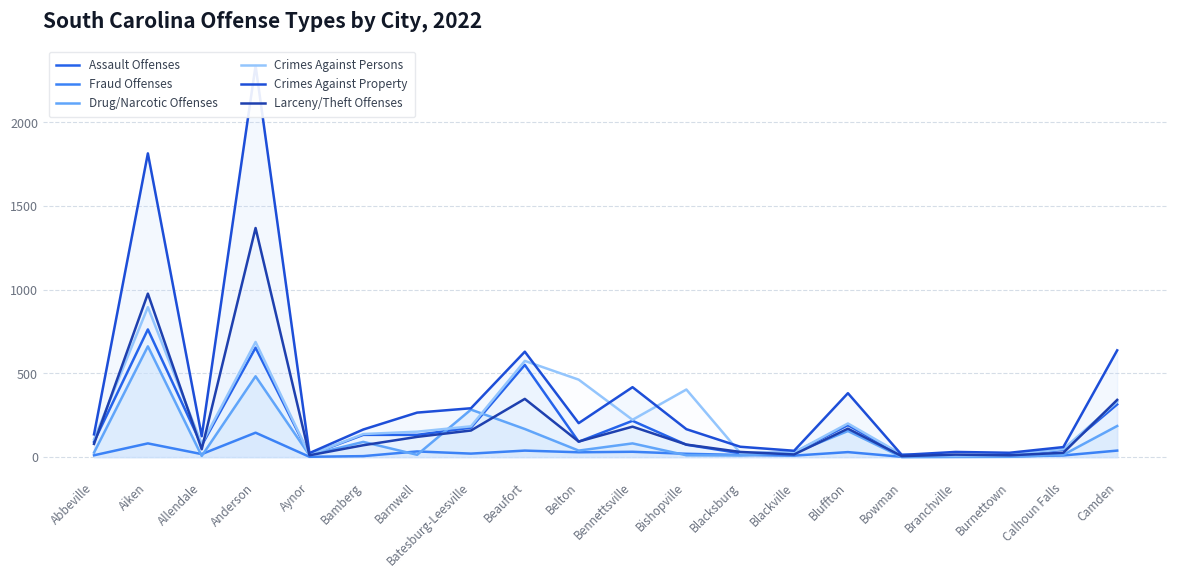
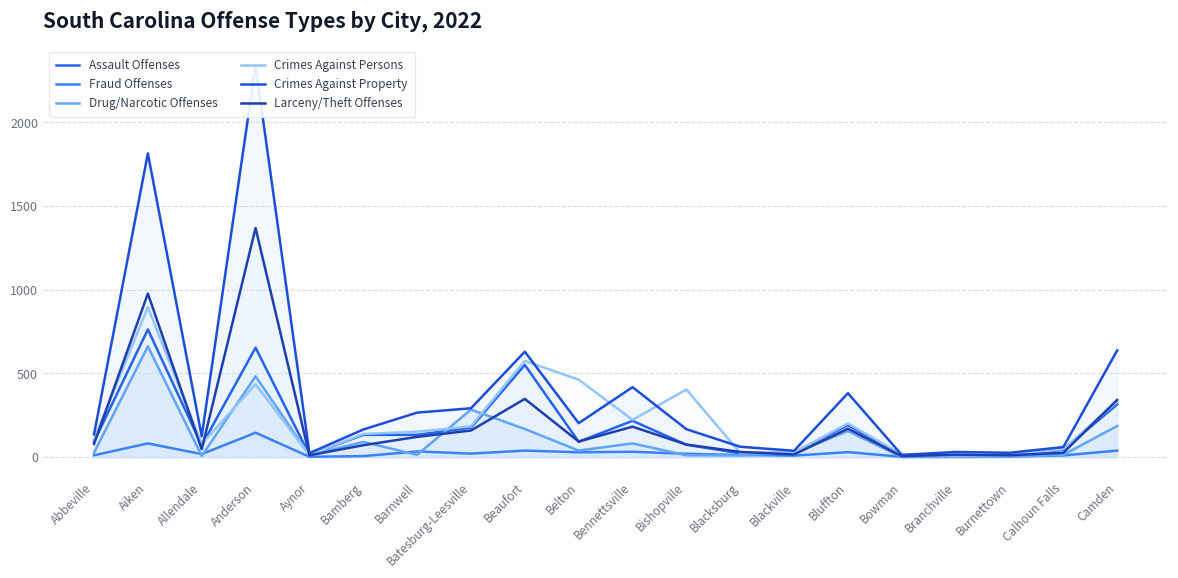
  {
    "Crimes Against Persons": {
      "Aiken": 900,
-     "Anderson": 690,
+     "Anderson": 440,
      "Barnwell": 150,
      "Beaufort": 580,
      "Belton": 460,
      "Bishopville": 400
    }
  }
